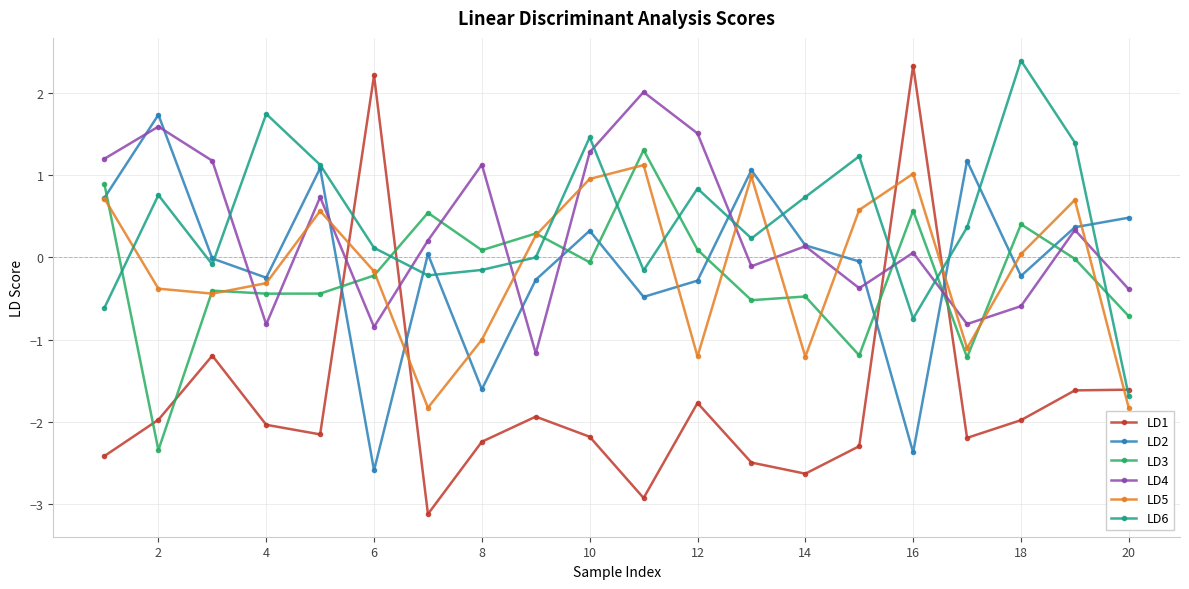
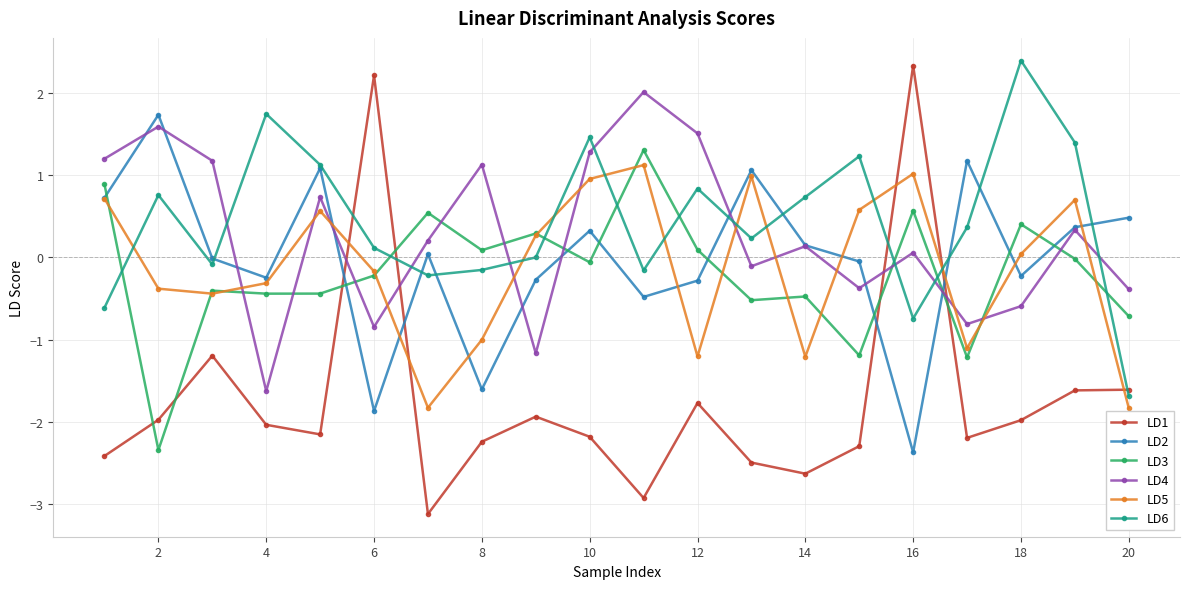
  {
    "LD1": {
      "2": -2.0,
      "4": -2.0,
      "6": 2.2,
      "8": -2.2,
      "10": -2.2,
      "12": -1.8,
      "14": -2.6,
      "16": 2.3,
      "18": -2.0,
      "20": -1.6
    },
    "LD2": {
      "2": 1.7,
      "4": -0.2,
-     "6": -2.6,
+     "6": -1.9,
      "8": -1.6,
      "10": 0.3,
      "12": -0.3,
      "16": -2.4,
      "18": -0.2,
      "20": 0.5
    },
    "LD4": {
      "2": 1.6,
-     "4": -0.8,
+     "4": -1.6,
      "6": -0.8,
      "8": 1.1,
      "10": 1.3,
      "12": 1.5,
      "16": 0.1,
      "18": -0.6,
      "20": -0.4
    },
    "LD5": {
      "2": -0.4,
      "4": -0.3,
      "6": -0.2,
      "8": -1.0,
      "10": 1.0,
      "12": -1.2,
      "14": -1.2,
      "16": 1.0,
      "18": 0.0,
      "20": -1.8
    }
  }
